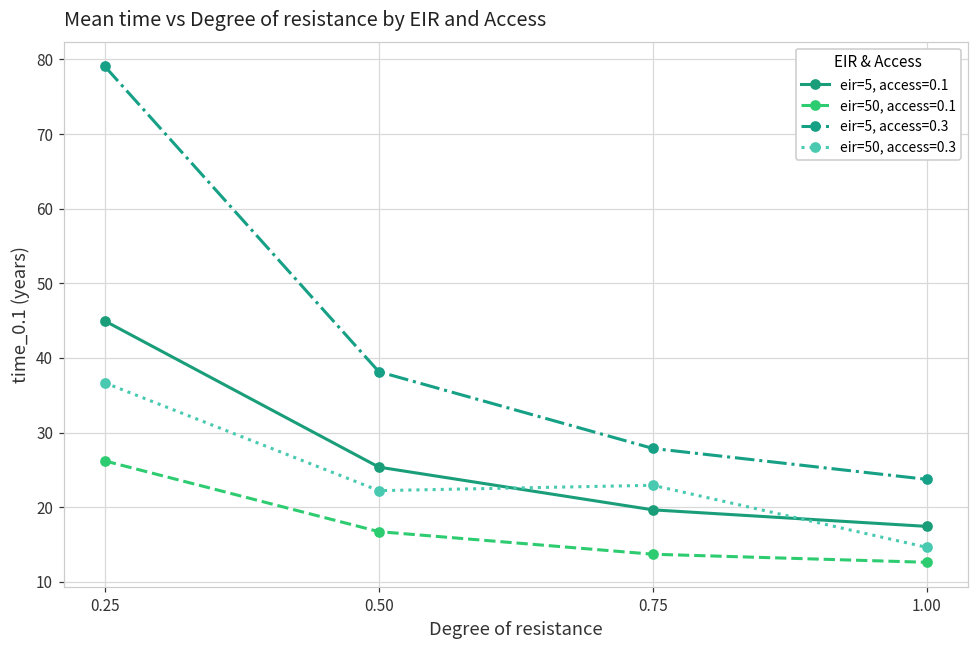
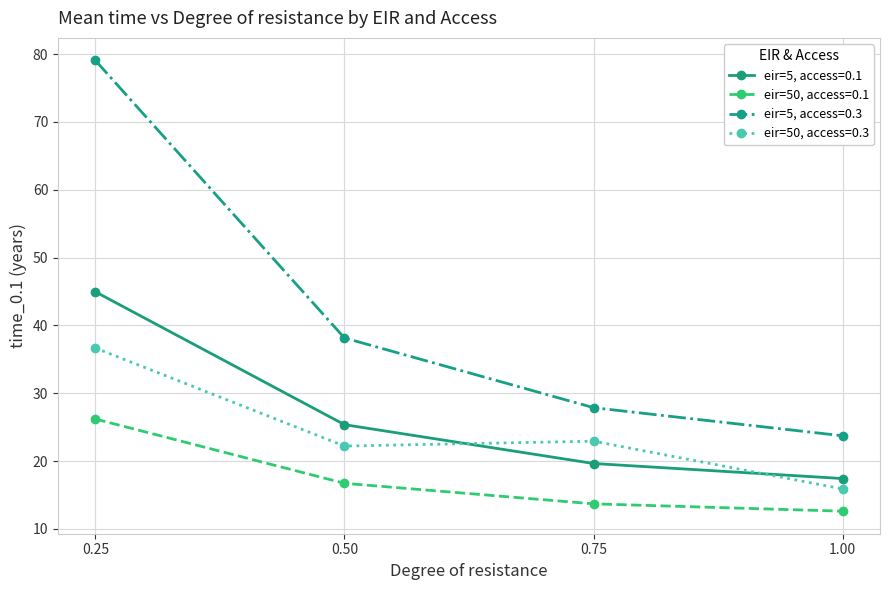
  {
    "eir=50, access=0.3": {
      "0.25": 37,
      "0.50": 22,
      "0.75": 23,
-     "1.00": 15
+     "1.00": 16
    }
  }
